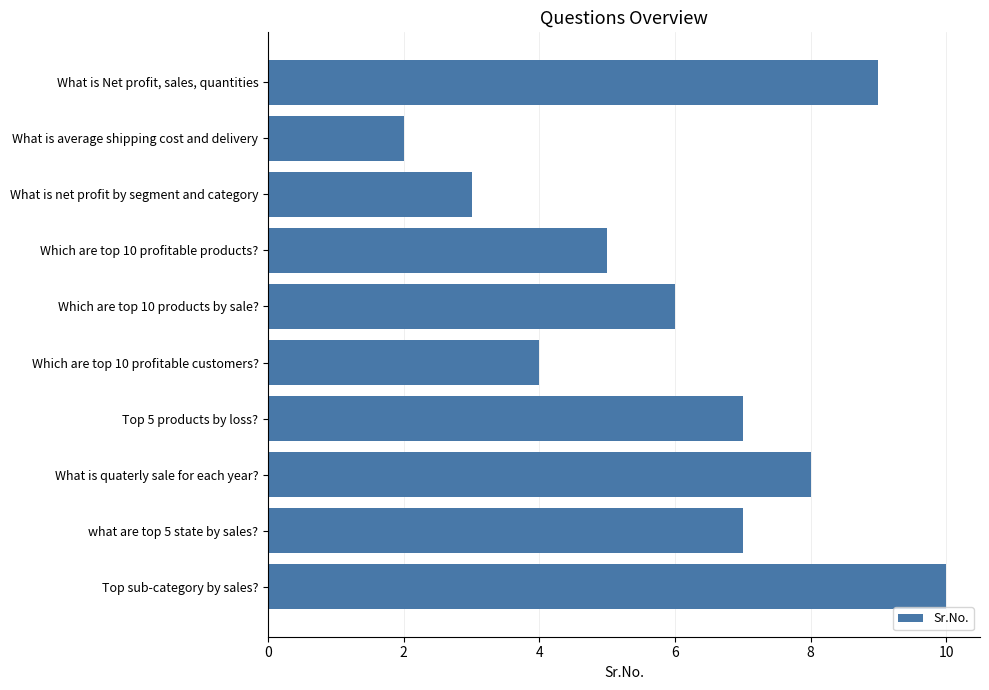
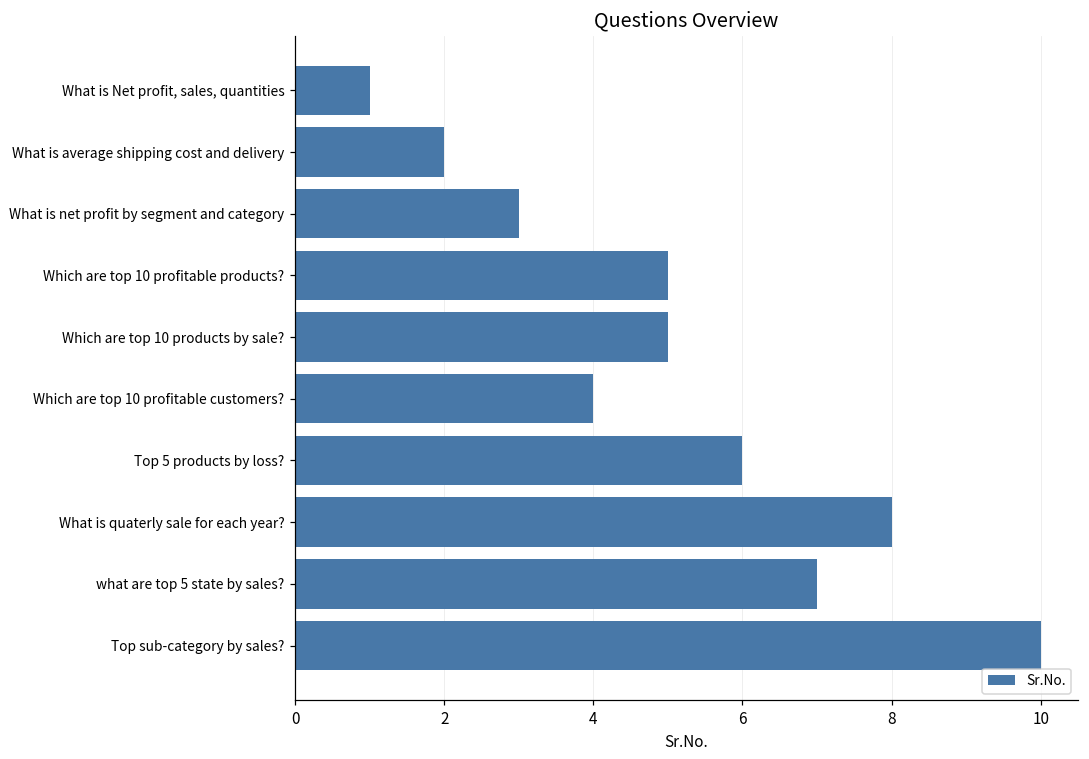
  {
-   "What is Net profit, sales, quantities": 9,
+   "What is Net profit, sales, quantities": 1,
    "What is average shipping cost and delivery": 2,
    "What is net profit by segment and category": 3,
    "Which are top 10 profitable products?": 5,
-   "Which are top 10 products by sale?": 6,
+   "Which are top 10 products by sale?": 5,
    "Which are top 10 profitable customers?": 4,
-   "Top 5 products by loss?": 7,
+   "Top 5 products by loss?": 6,
    "What is quaterly sale for each year?": 8,
    "what are top 5 state by sales?": 7,
    "Top sub-category by sales?": 10
  }
